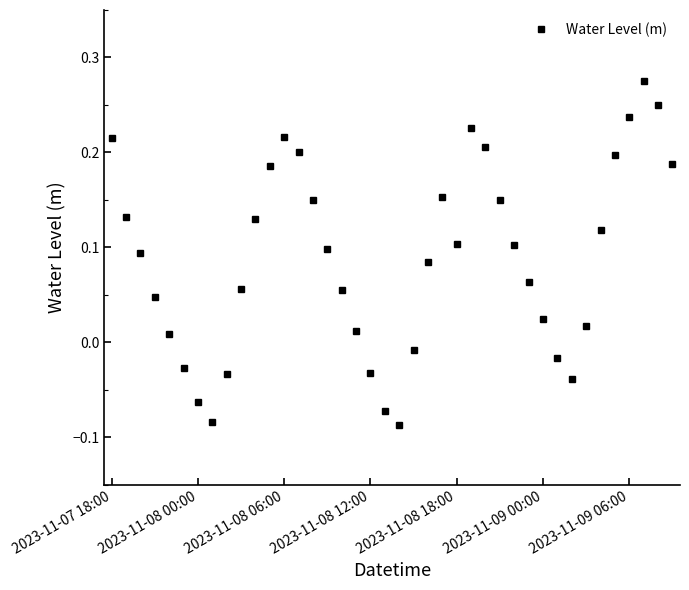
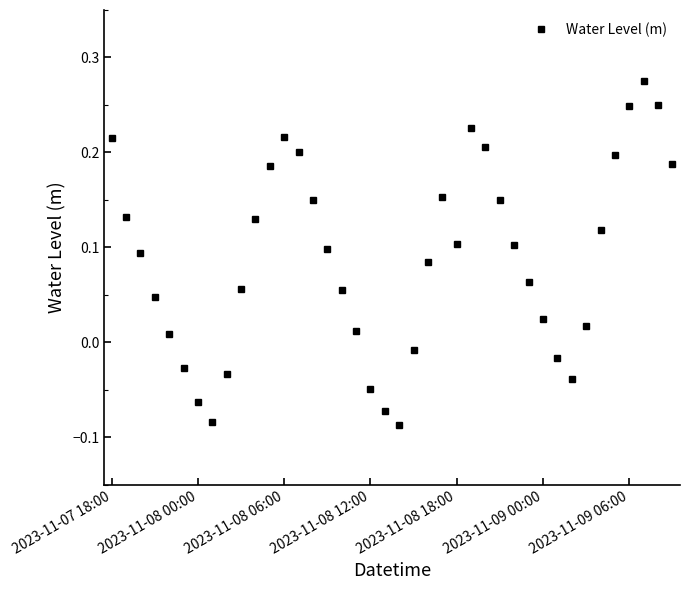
  {
    "2023-11-07 18:00": 0.22,
    "2023-11-08 00:00": -0.06,
    "2023-11-08 06:00": 0.22,
-   "2023-11-08 12:00": -0.03,
+   "2023-11-08 12:00": -0.05,
    "2023-11-08 18:00": 0.10,
    "2023-11-09 00:00": 0.02,
-   "2023-11-09 06:00": 0.24
+   "2023-11-09 06:00": 0.25
  }
